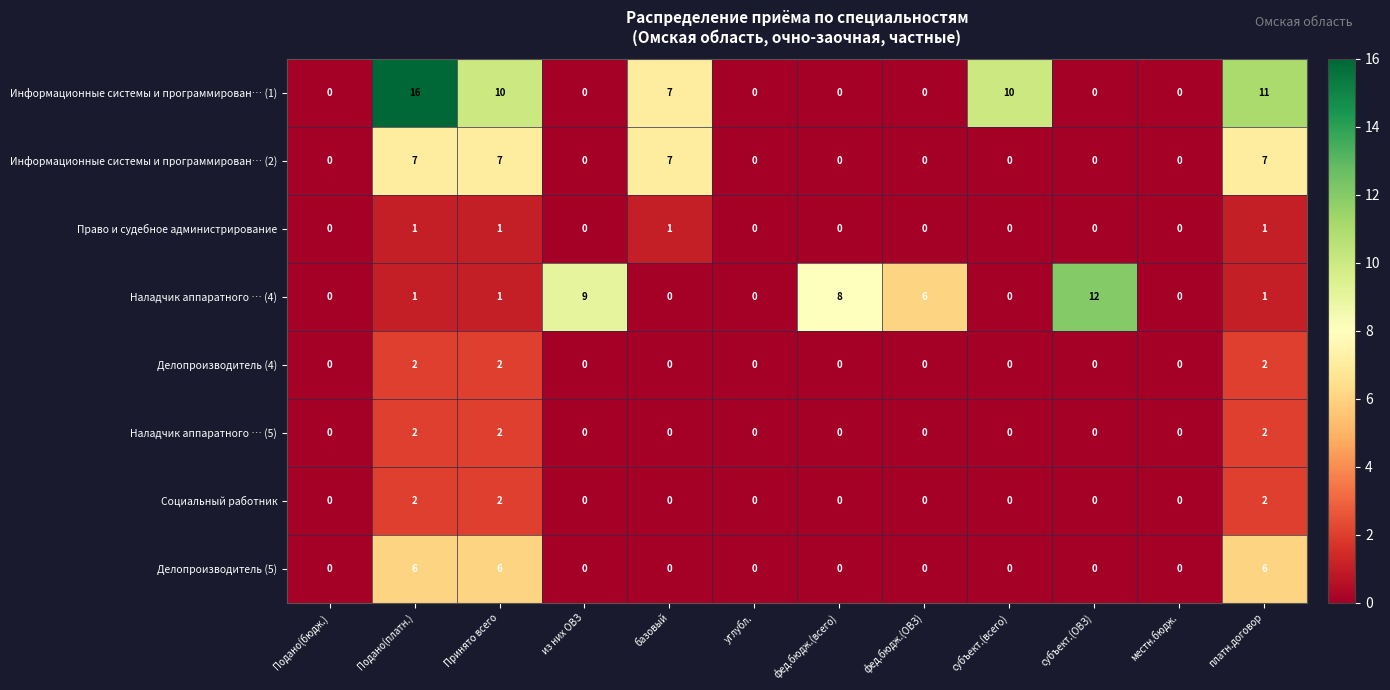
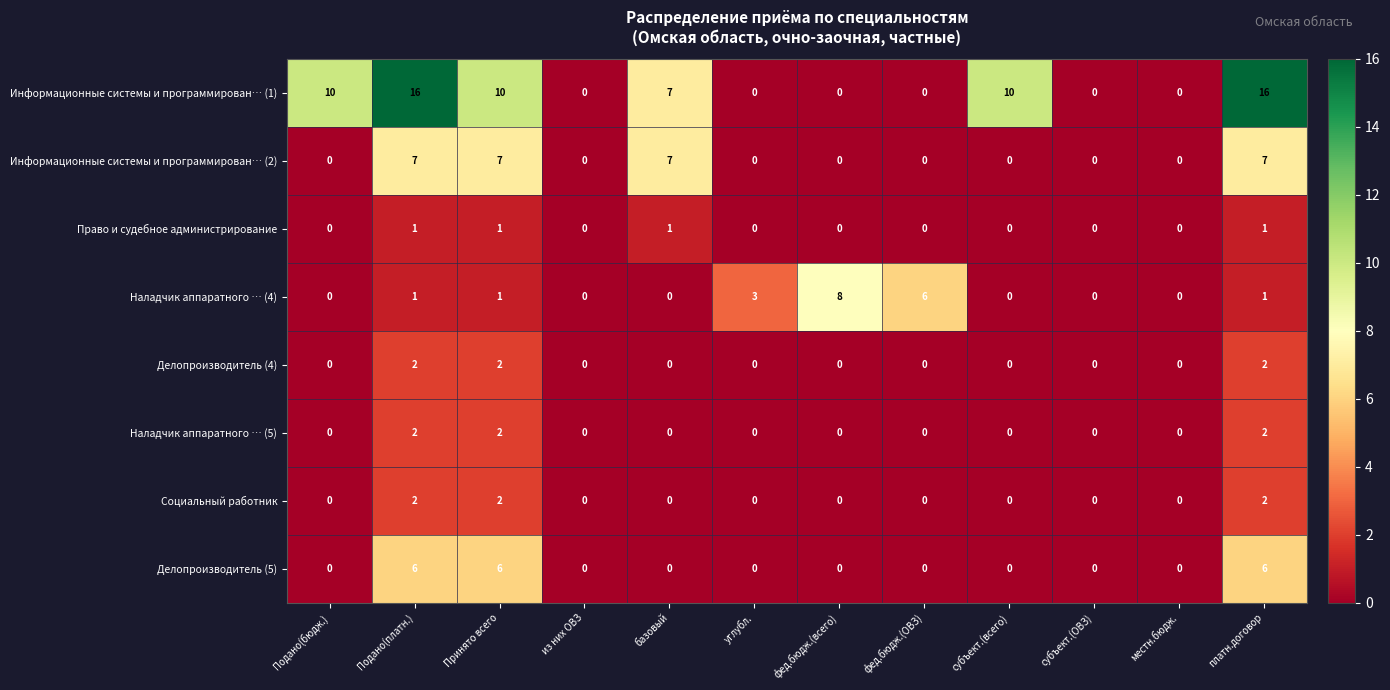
  {
    "Информационные системы и программирован… (1)": {
-     "Подано(бюдж.)": 0,
+     "Подано(бюдж.)": 10,
      "Подано(платн.)": 16,
      "Принято всего": 10,
      "из них ОВЗ": 0,
      "базовый": 7,
      "углубл.": 0,
      "фед.бюдж.(всего)": 0,
      "фед.бюдж.(ОВЗ)": 0,
      "субъект.(всего)": 10,
      "субъект.(ОВЗ)": 0,
      "местн.бюдж.": 0,
-     "платн.договор": 11
+     "платн.договор": 16
    },
    "Информационные системы и программирован… (2)": {
      "Подано(бюдж.)": 0,
      "Подано(платн.)": 7,
      "Принято всего": 7,
      "из них ОВЗ": 0,
      "базовый": 7,
      "углубл.": 0,
      "фед.бюдж.(всего)": 0,
      "фед.бюдж.(ОВЗ)": 0,
      "субъект.(всего)": 0,
      "субъект.(ОВЗ)": 0,
      "местн.бюдж.": 0,
      "платн.договор": 7
    },
    "Право и судебное администрирование": {
      "Подано(бюдж.)": 0,
      "Подано(платн.)": 1,
      "Принято всего": 1,
      "из них ОВЗ": 0,
      "базовый": 1,
      "углубл.": 0,
      "фед.бюдж.(всего)": 0,
      "фед.бюдж.(ОВЗ)": 0,
      "субъект.(всего)": 0,
      "субъект.(ОВЗ)": 0,
      "местн.бюдж.": 0,
      "платн.договор": 1
    },
    "Наладчик аппаратного … (4)": {
      "Подано(бюдж.)": 0,
      "Подано(платн.)": 1,
      "Принято всего": 1,
-     "из них ОВЗ": 9,
+     "из них ОВЗ": 0,
      "базовый": 0,
-     "углубл.": 0,
+     "углубл.": 3,
      "фед.бюдж.(всего)": 8,
      "фед.бюдж.(ОВЗ)": 6,
      "субъект.(всего)": 0,
-     "субъект.(ОВЗ)": 12,
+     "субъект.(ОВЗ)": 0,
      "местн.бюдж.": 0,
      "платн.договор": 1
    },
    "Делопроизводитель (4)": {
      "Подано(бюдж.)": 0,
      "Подано(платн.)": 2,
      "Принято всего": 2,
      "из них ОВЗ": 0,
      "базовый": 0,
      "углубл.": 0,
      "фед.бюдж.(всего)": 0,
      "фед.бюдж.(ОВЗ)": 0,
      "субъект.(всего)": 0,
      "субъект.(ОВЗ)": 0,
      "местн.бюдж.": 0,
      "платн.договор": 2
    },
    "Наладчик аппаратного … (5)": {
      "Подано(бюдж.)": 0,
      "Подано(платн.)": 2,
      "Принято всего": 2,
      "из них ОВЗ": 0,
      "базовый": 0,
      "углубл.": 0,
      "фед.бюдж.(всего)": 0,
      "фед.бюдж.(ОВЗ)": 0,
      "субъект.(всего)": 0,
      "субъект.(ОВЗ)": 0,
      "местн.бюдж.": 0,
      "платн.договор": 2
    },
    "Социальный работник": {
      "Подано(бюдж.)": 0,
      "Подано(платн.)": 2,
      "Принято всего": 2,
      "из них ОВЗ": 0,
      "базовый": 0,
      "углубл.": 0,
      "фед.бюдж.(всего)": 0,
      "фед.бюдж.(ОВЗ)": 0,
      "субъект.(всего)": 0,
      "субъект.(ОВЗ)": 0,
      "местн.бюдж.": 0,
      "платн.договор": 2
    },
    "Делопроизводитель (5)": {
      "Подано(бюдж.)": 0,
      "Подано(платн.)": 6,
      "Принято всего": 6,
      "из них ОВЗ": 0,
      "базовый": 0,
      "углубл.": 0,
      "фед.бюдж.(всего)": 0,
      "фед.бюдж.(ОВЗ)": 0,
      "субъект.(всего)": 0,
      "субъект.(ОВЗ)": 0,
      "местн.бюдж.": 0,
      "платн.договор": 6
    }
  }
